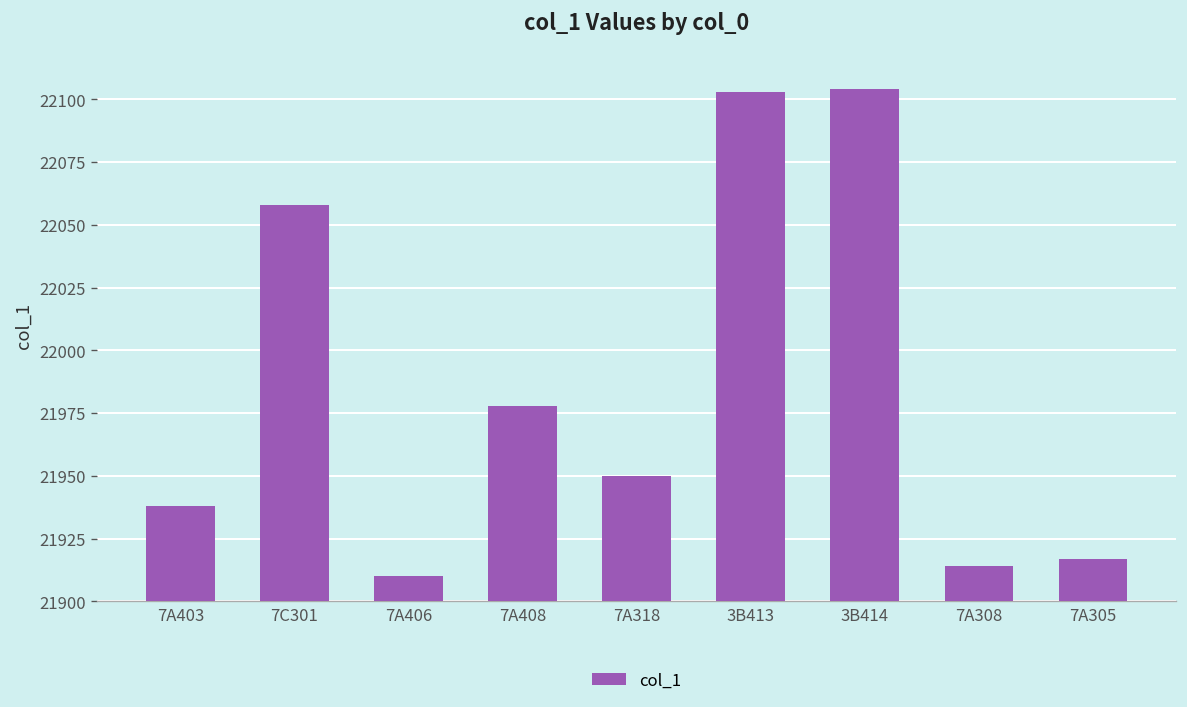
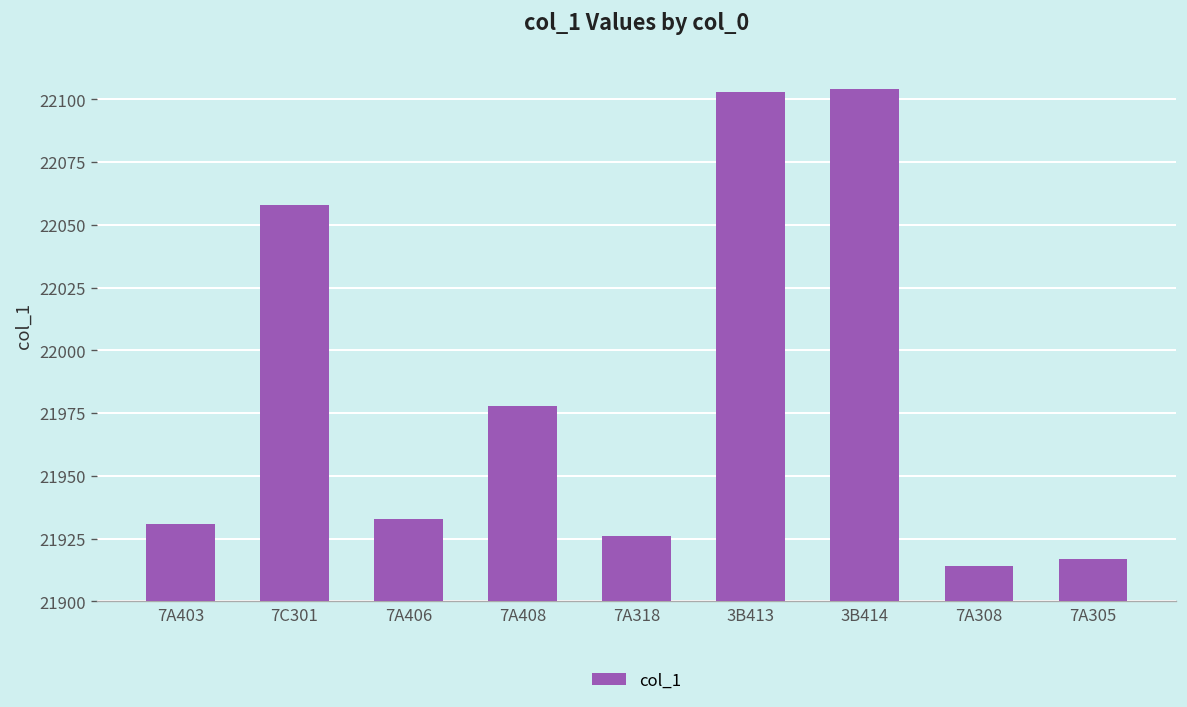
  {
-   "7A403": 21938,
+   "7A403": 21931,
    "7C301": 22058,
-   "7A406": 21910,
+   "7A406": 21933,
    "7A408": 21978,
-   "7A318": 21950,
+   "7A318": 21926,
    "3B413": 22103,
    "3B414": 22104,
    "7A308": 21914,
    "7A305": 21917
  }
